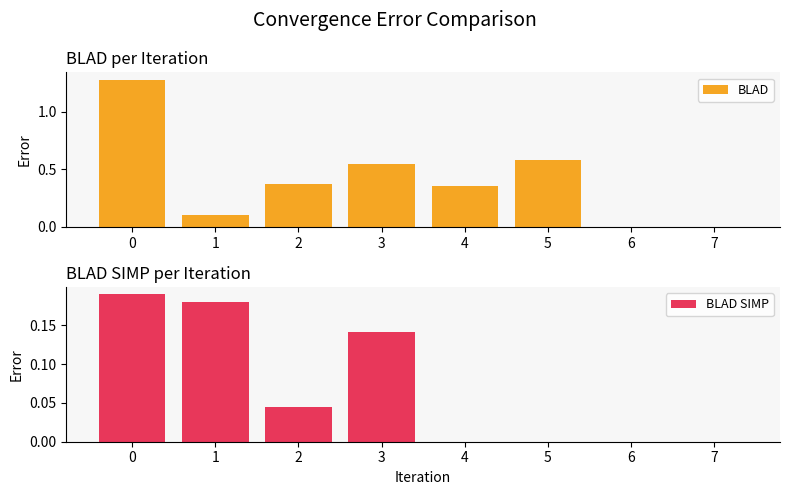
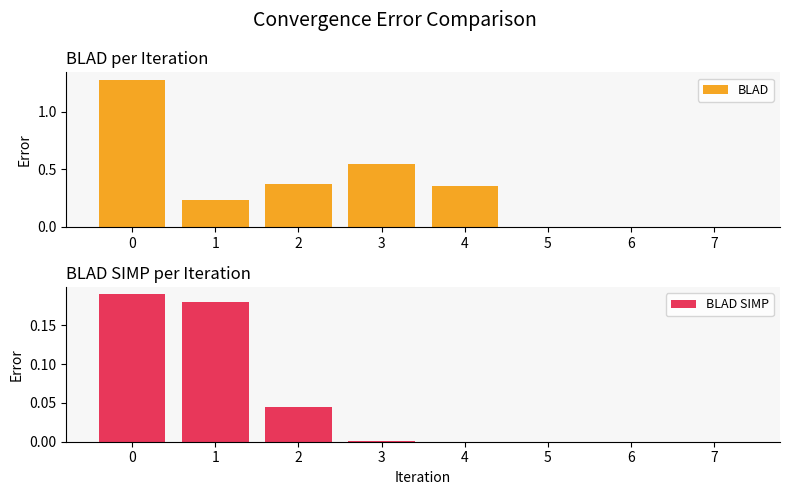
  {
    "BLAD per Iteration": {
      "0": 1.28,
-     "1": 0.11,
+     "1": 0.24,
      "2": 0.37,
      "3": 0.55,
      "4": 0.36,
-     "5": 0.58
+     "5": 0.00
    },
    "BLAD SIMP per Iteration": {
      "0": 0.19,
      "1": 0.18,
      "2": 0.05,
-     "3": 0.14
+     "3": 0.00
    }
  }
